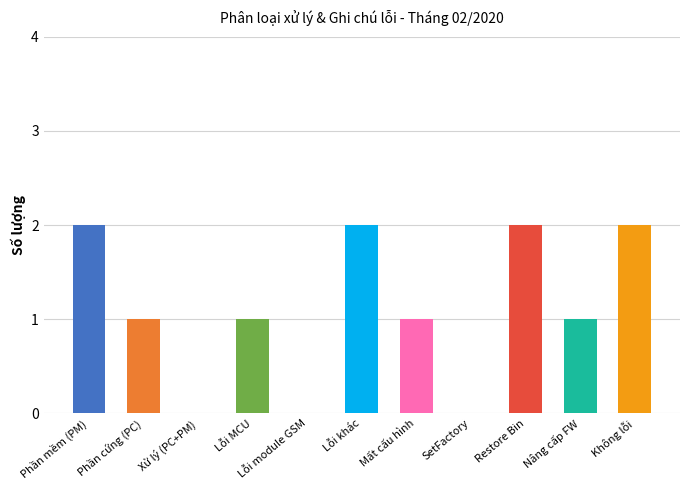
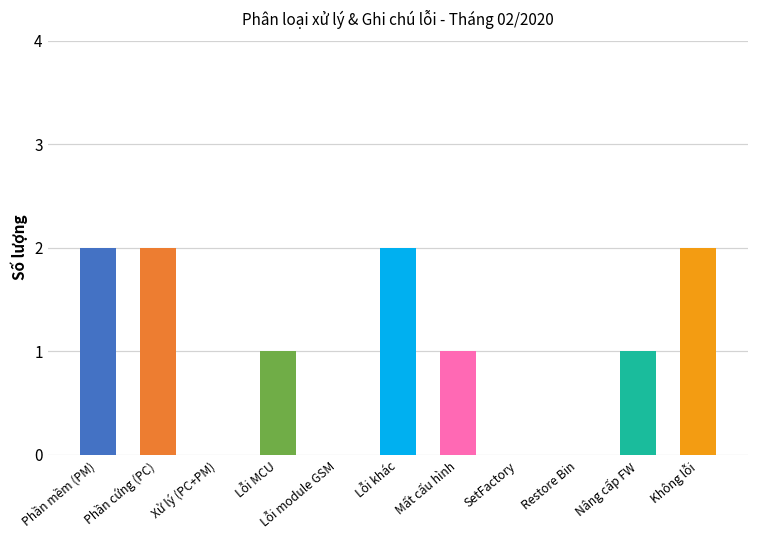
  {
    "Phần mềm (PM)": 2,
-   "Phần cứng (PC)": 1,
+   "Phần cứng (PC)": 2,
    "Xử lý (PC+PM)": 0,
    "Lỗi MCU": 1,
    "Lỗi module GSM": 0,
    "Lỗi khác": 2,
    "Mất cấu hình": 1,
    "SetFactory": 0,
-   "Restore Bin": 2,
+   "Restore Bin": 0,
    "Nâng cấp FW": 1,
    "Không lỗi": 2
  }
